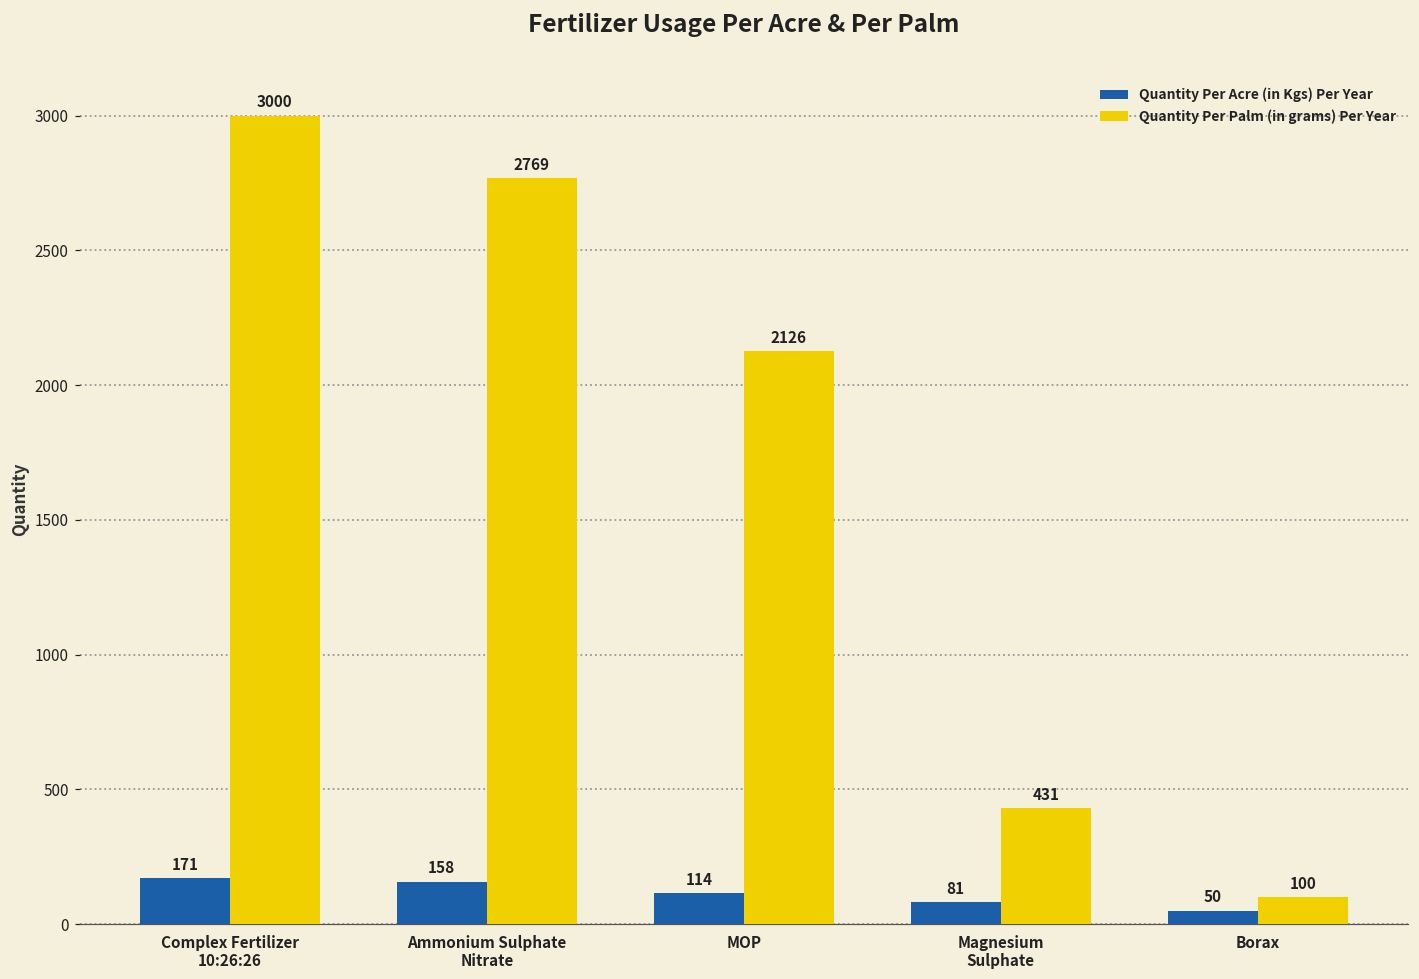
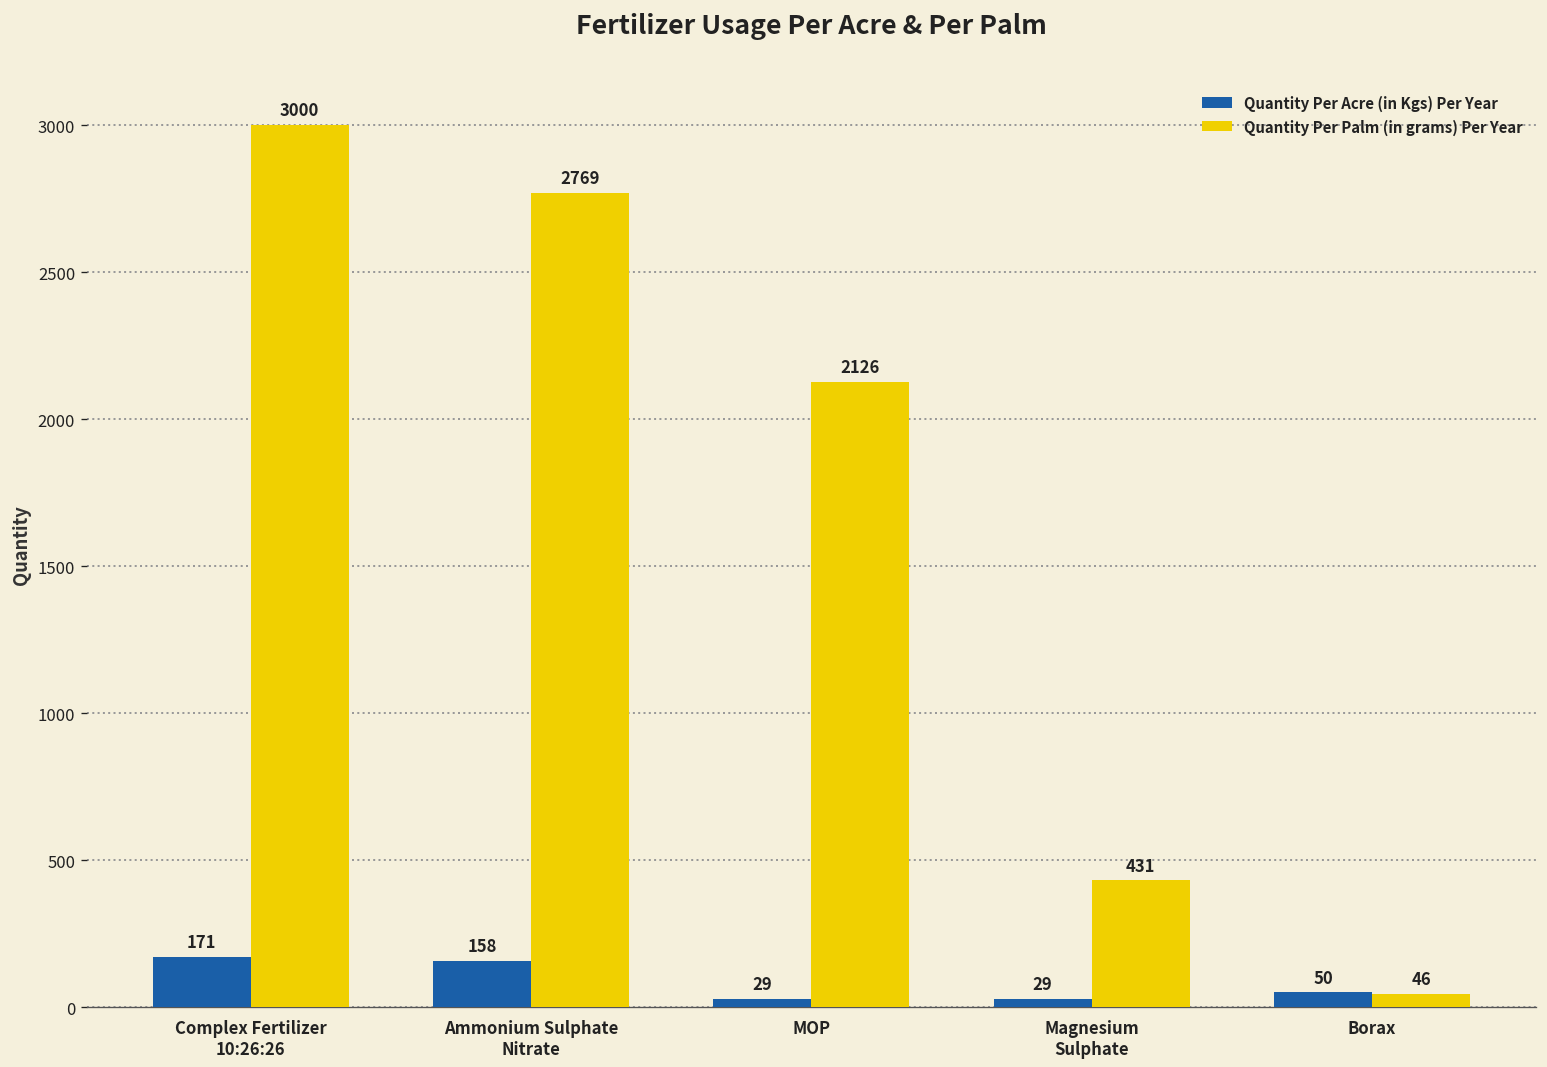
  {
    "Quantity Per Acre (in Kgs) Per Year": {
      "Complex Fertilizer 10:26:26": 171,
      "Ammonium Sulphate Nitrate": 158,
-     "MOP": 114,
-     "Magnesium Sulphate": 81,
+     "MOP": 29,
+     "Magnesium Sulphate": 29,
      "Borax": 50
    },
    "Quantity Per Palm (in grams) Per Year": {
      "Complex Fertilizer 10:26:26": 3000,
      "Ammonium Sulphate Nitrate": 2769,
      "MOP": 2126,
      "Magnesium Sulphate": 431,
-     "Borax": 100
+     "Borax": 46
    }
  }
